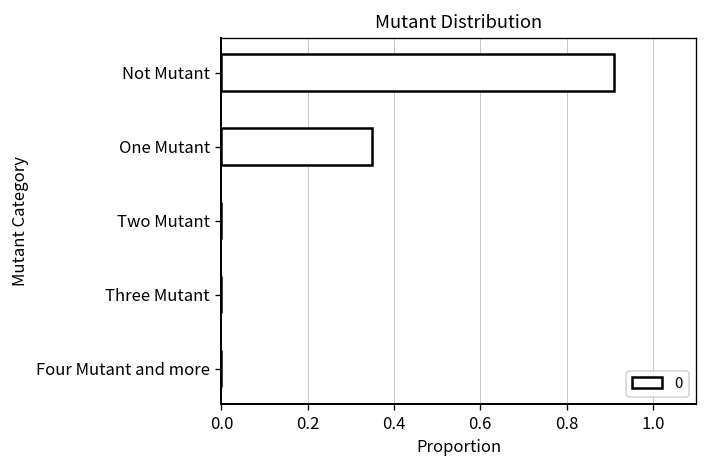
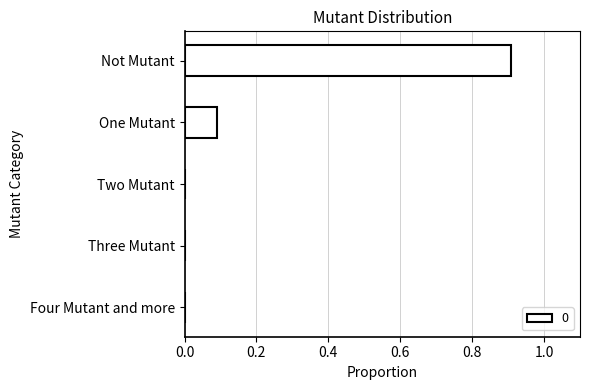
  {
    "Not Mutant": 0.91,
-   "One Mutant": 0.35,
+   "One Mutant": 0.09,
    "Two Mutant": 0.00,
    "Three Mutant": 0.00,
    "Four Mutant and more": 0.00
  }
